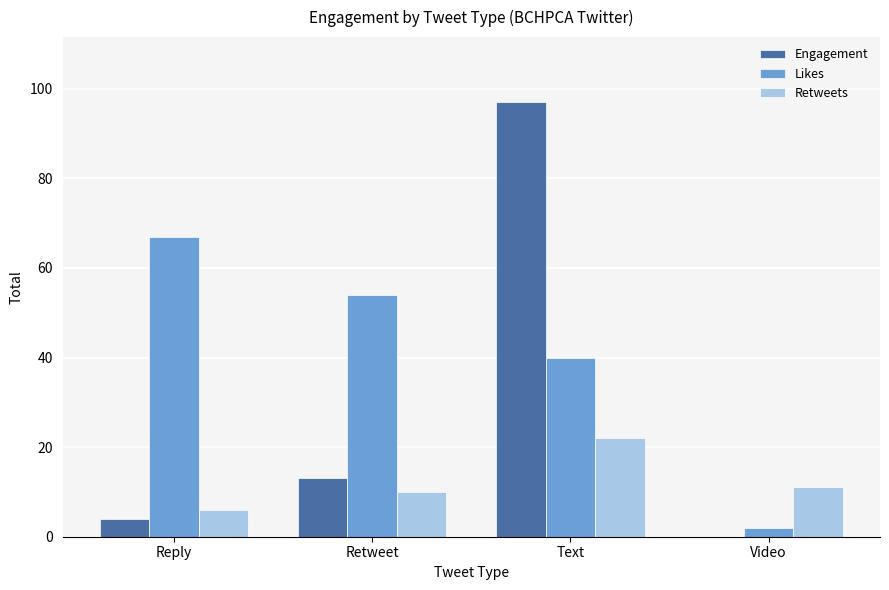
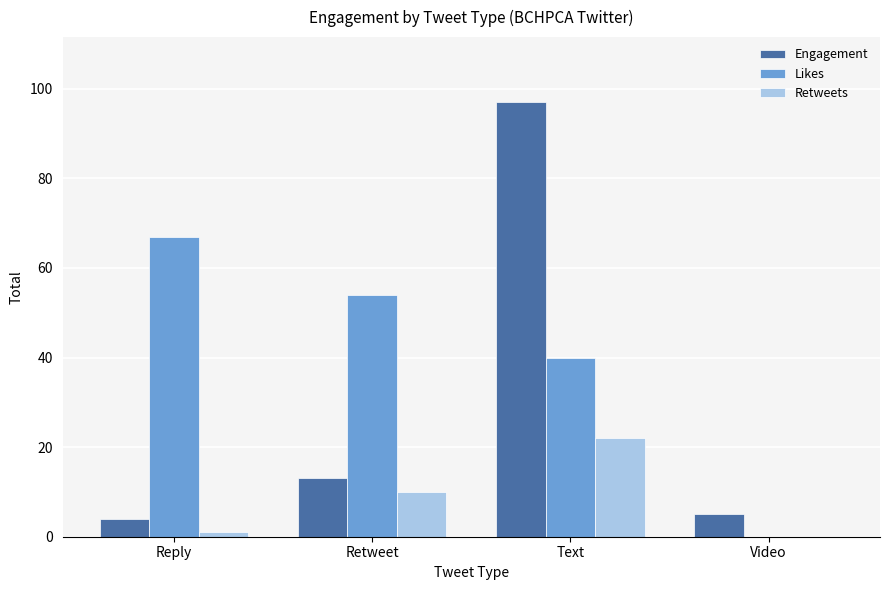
  {
    "Engagement": {
      "Reply": 4,
      "Retweet": 13,
      "Text": 97,
-     "Video": 0
+     "Video": 5
    },
    "Likes": {
      "Reply": 67,
      "Retweet": 54,
      "Text": 40,
-     "Video": 2
+     "Video": 0
    },
    "Retweets": {
-     "Reply": 6,
+     "Reply": 1,
      "Retweet": 10,
      "Text": 22,
-     "Video": 11
+     "Video": 0
    }
  }
